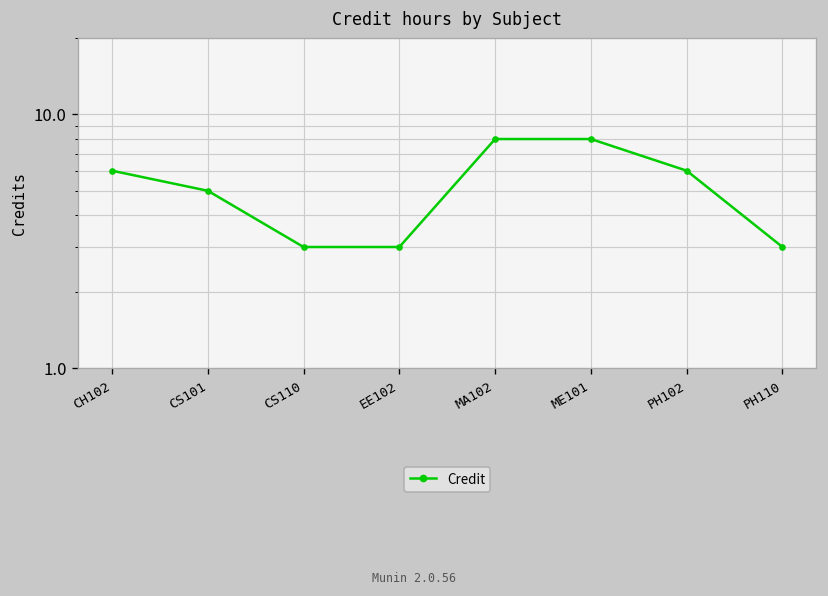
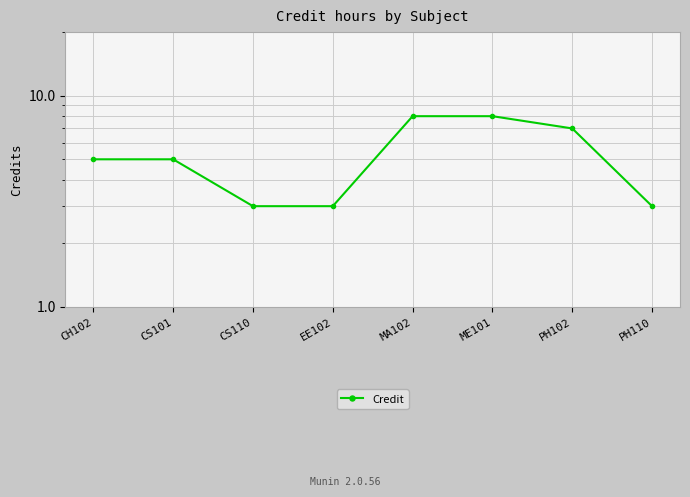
  {
-   "CH102": 6,
+   "CH102": 5,
    "CS101": 5,
    "CS110": 3,
    "EE102": 3,
    "MA102": 8,
    "ME101": 8,
-   "PH102": 6,
+   "PH102": 7,
    "PH110": 3
  }
